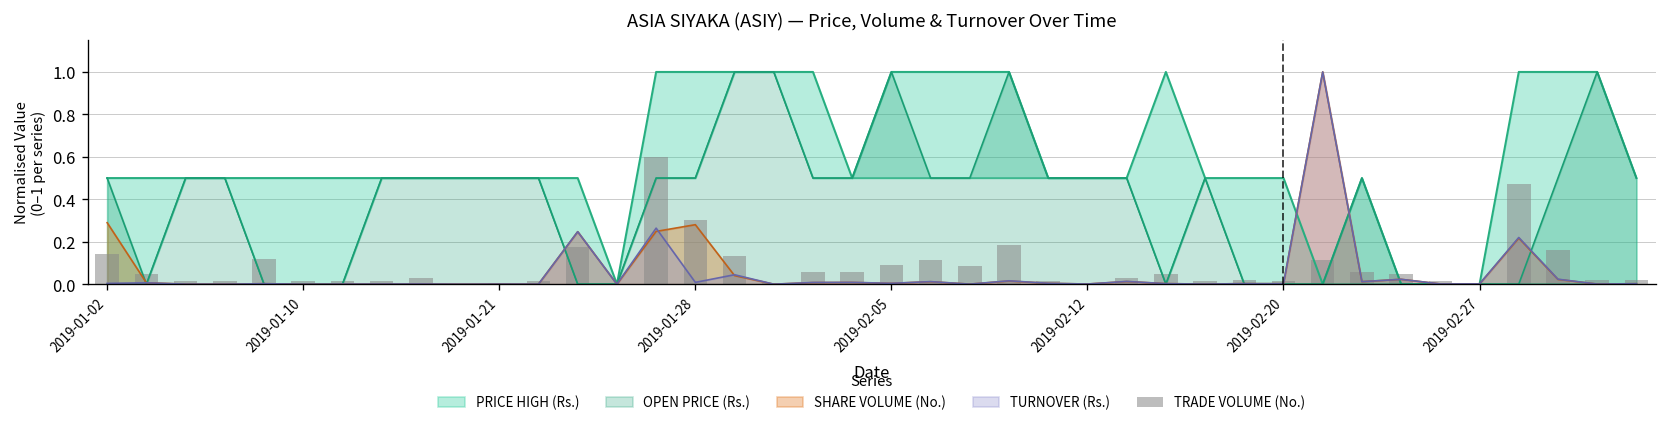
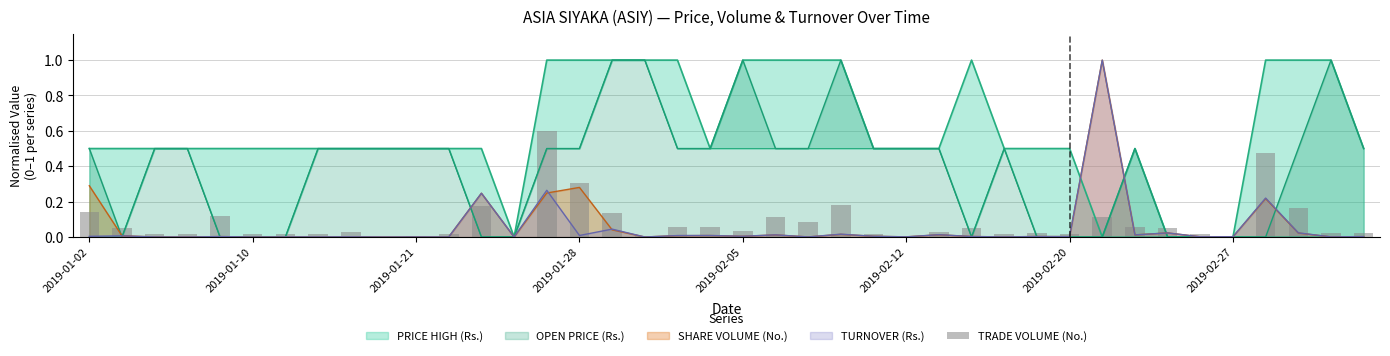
  {
    "TRADE VOLUME (No.)": {
      "2019-01-02": 0.14,
      "2019-01-28": 0.30,
-     "2019-02-05": 0.09
+     "2019-02-05": 0.04
    },
    "SHARE VOLUME (No.)": {
      "2019-01-02": 0.29,
      "2019-01-28": 0.28
    }
  }
